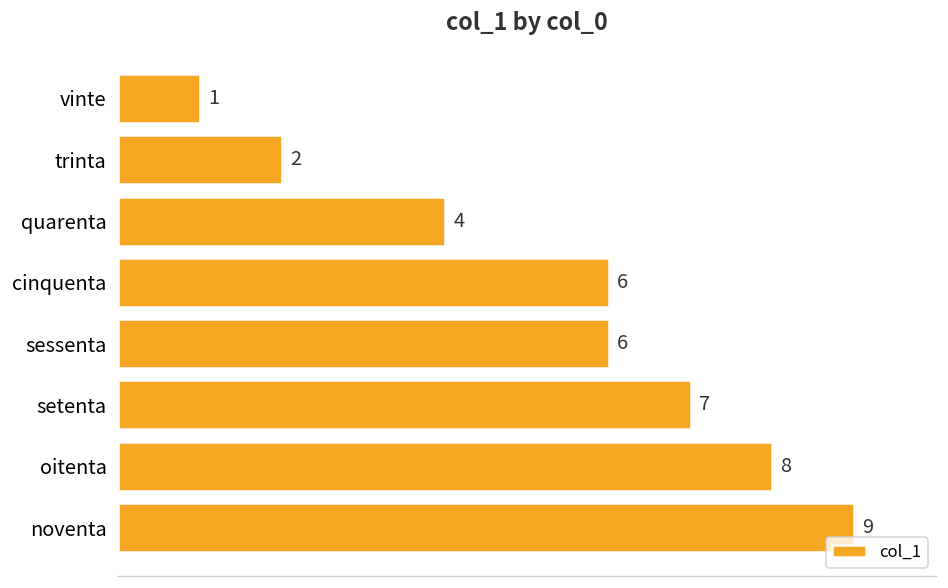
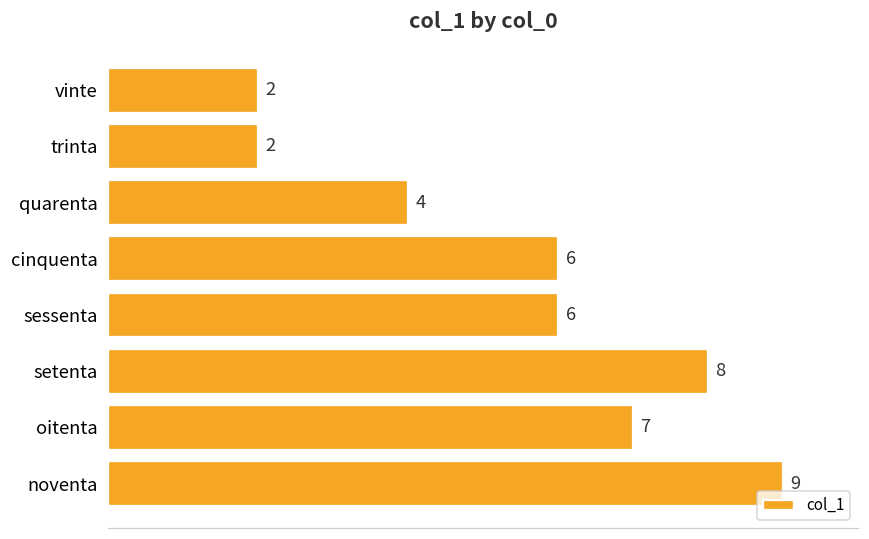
  {
-   "vinte": 1,
+   "vinte": 2,
    "trinta": 2,
    "quarenta": 4,
    "cinquenta": 6,
    "sessenta": 6,
-   "setenta": 7,
-   "oitenta": 8
+   "setenta": 8,
+   "oitenta": 7
  }
